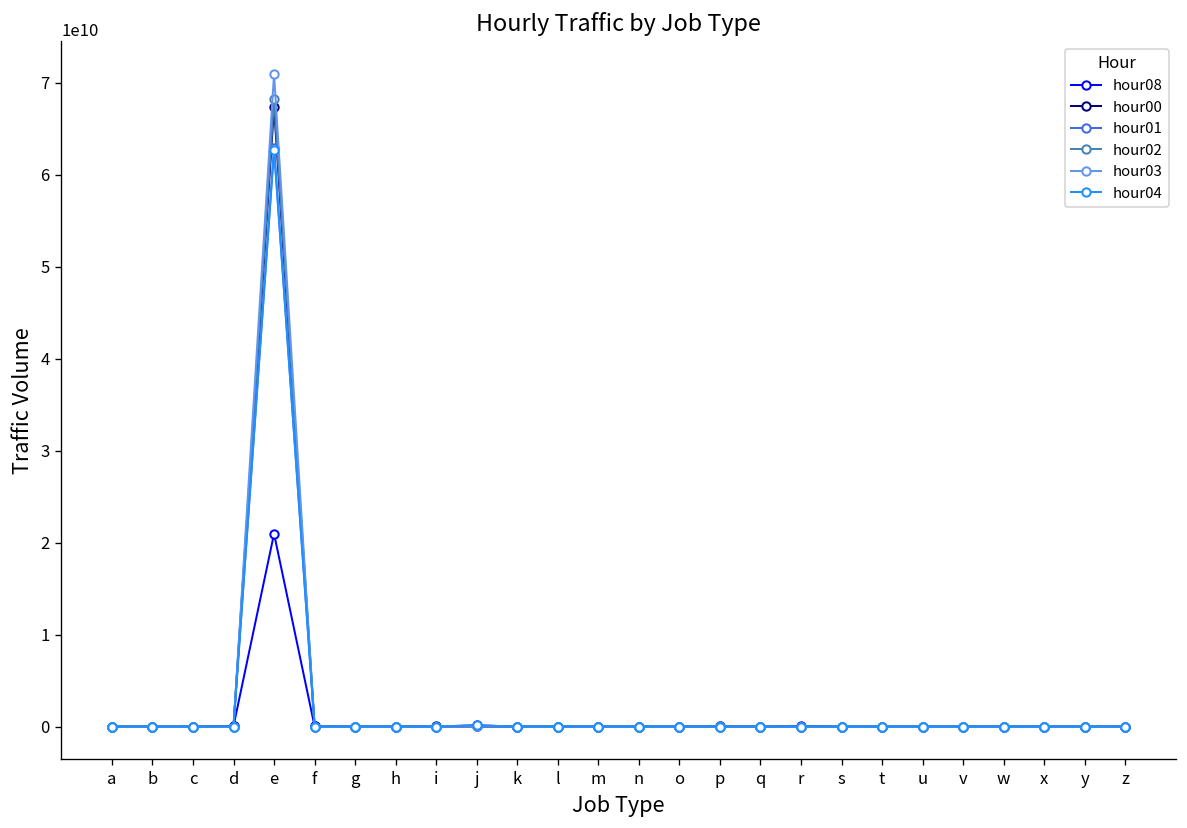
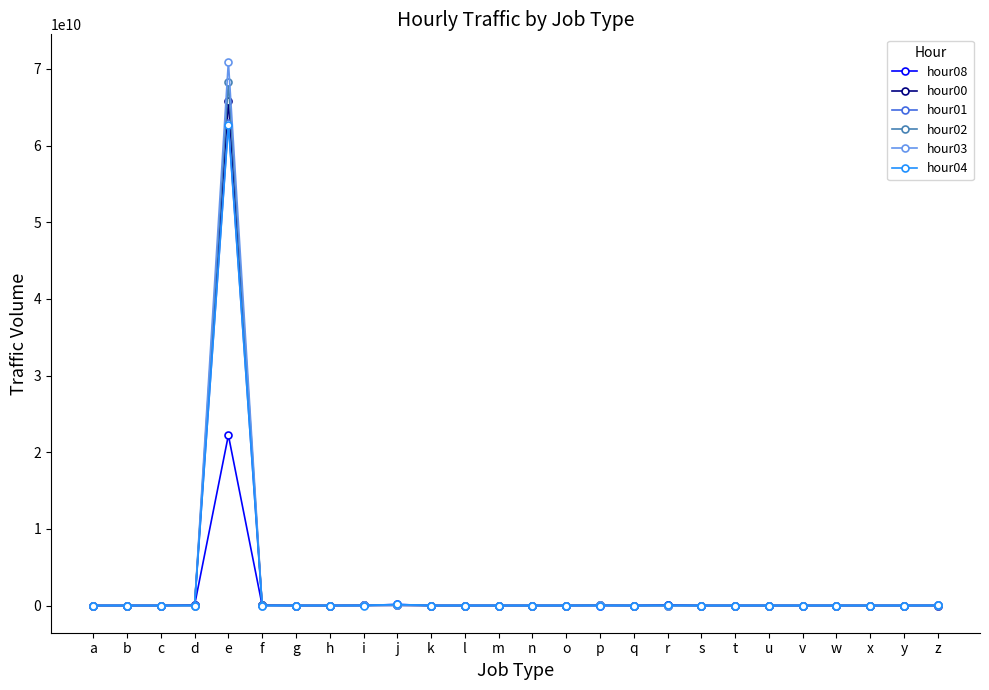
  {
    "hour08": {
-     "e": 21000000000
+     "e": 22000000000
    },
    "hour00": {
-     "e": 67000000000
+     "e": 66000000000
    }
  }
